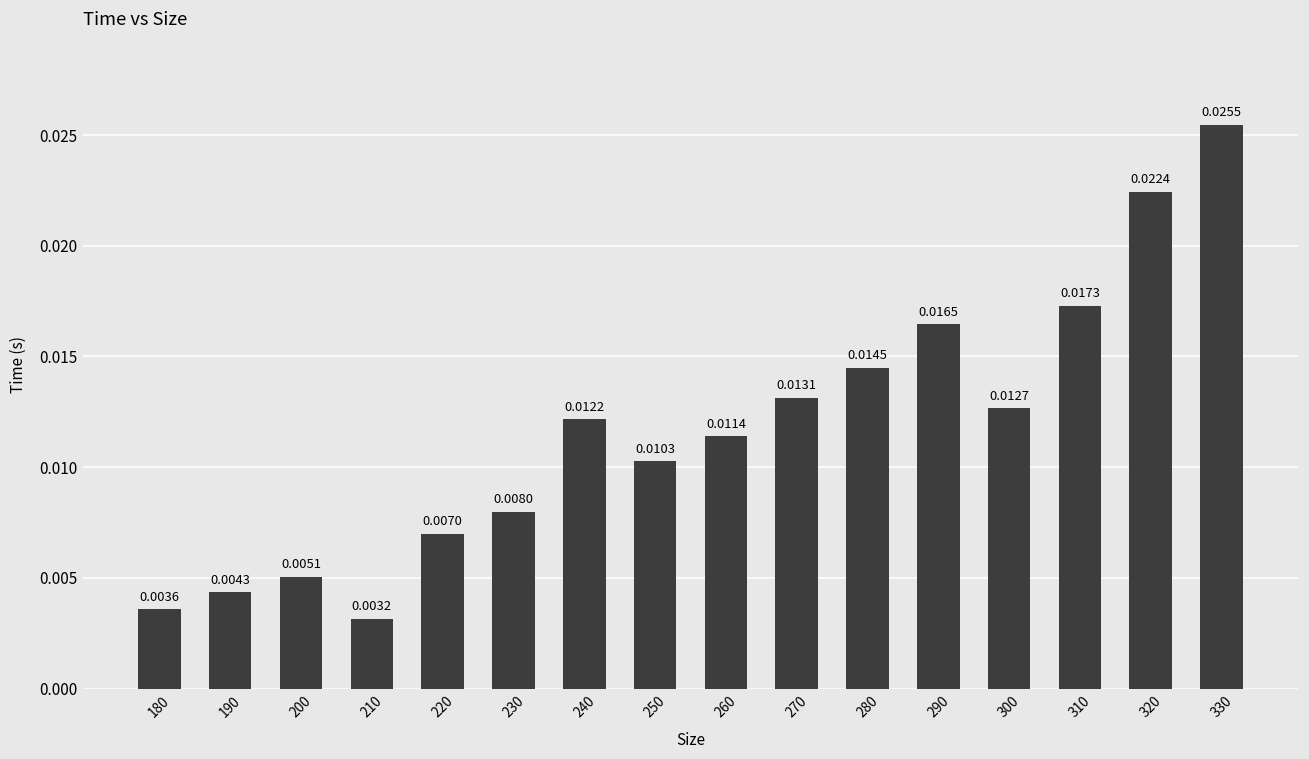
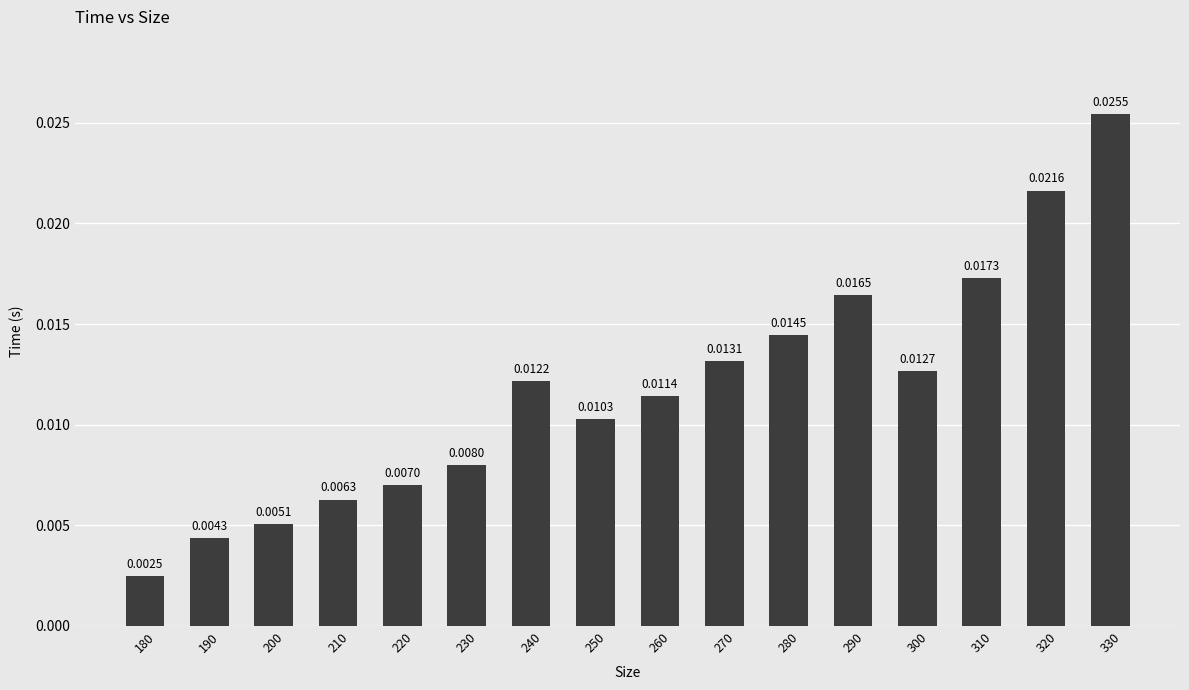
  {
-   "180": 0.0036,
+   "180": 0.0025,
    "190": 0.0043,
    "200": 0.0051,
-   "210": 0.0032,
+   "210": 0.0063,
    "220": 0.0070,
    "230": 0.0080,
    "240": 0.0122,
    "250": 0.0103,
    "260": 0.0114,
    "270": 0.0131,
    "280": 0.0145,
    "290": 0.0165,
    "300": 0.0127,
    "310": 0.0173,
-   "320": 0.0224,
+   "320": 0.0216,
    "330": 0.0255
  }
